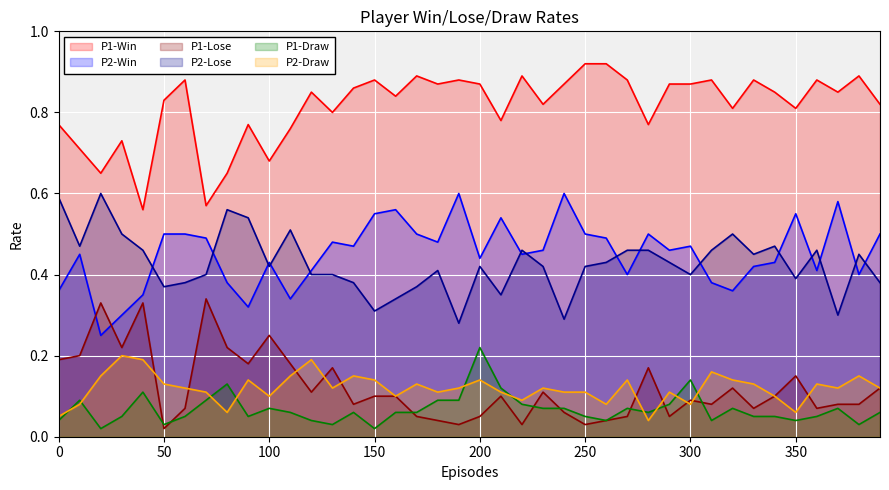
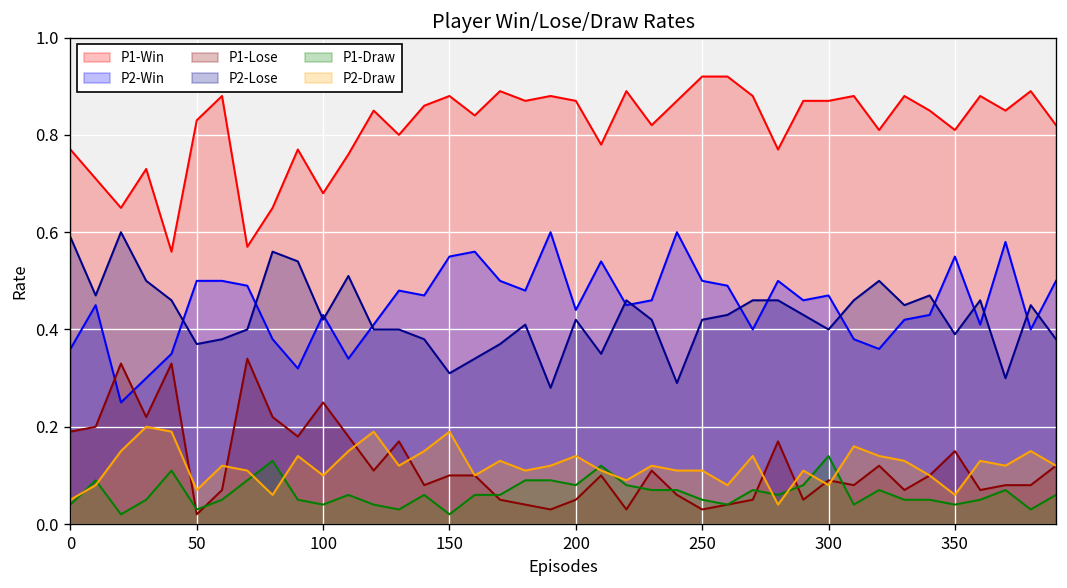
  {
    "P1-Draw": {
      "0": 0.04,
      "50": 0.03,
-     "100": 0.07,
+     "100": 0.04,
      "150": 0.02,
-     "200": 0.22,
+     "200": 0.08,
      "250": 0.05,
      "300": 0.14,
      "350": 0.04
    },
    "P2-Draw": {
      "0": 0.05,
-     "50": 0.13,
+     "50": 0.07,
      "100": 0.10,
-     "150": 0.14,
+     "150": 0.19,
      "200": 0.14,
      "250": 0.11,
      "300": 0.08,
      "350": 0.06
    }
  }
